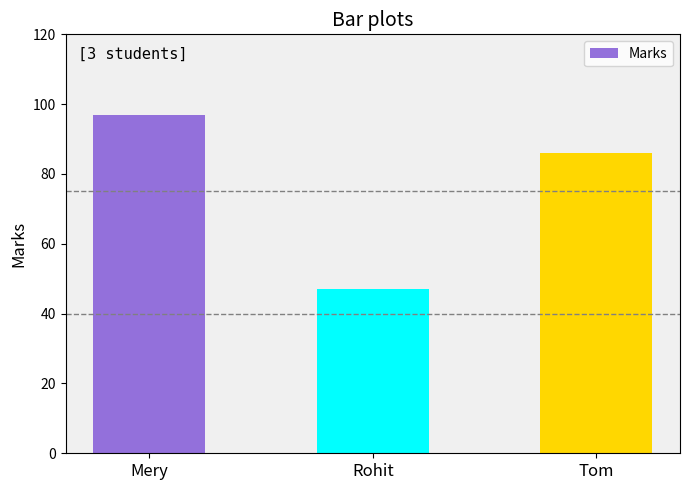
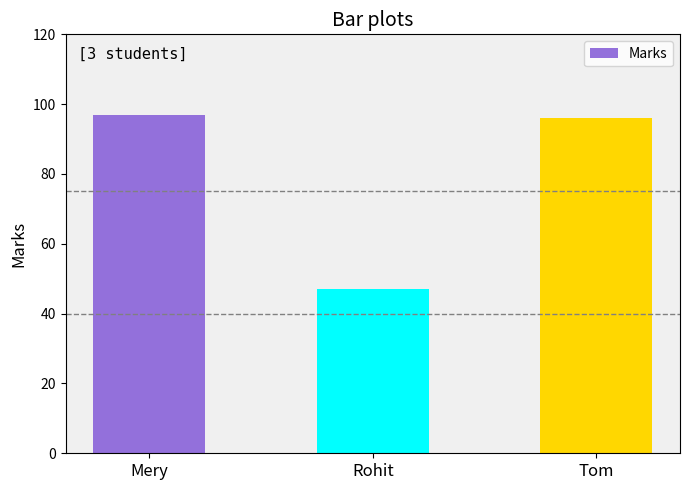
  {
    "Mery": 97,
    "Rohit": 47,
-   "Tom": 86
+   "Tom": 96
  }
